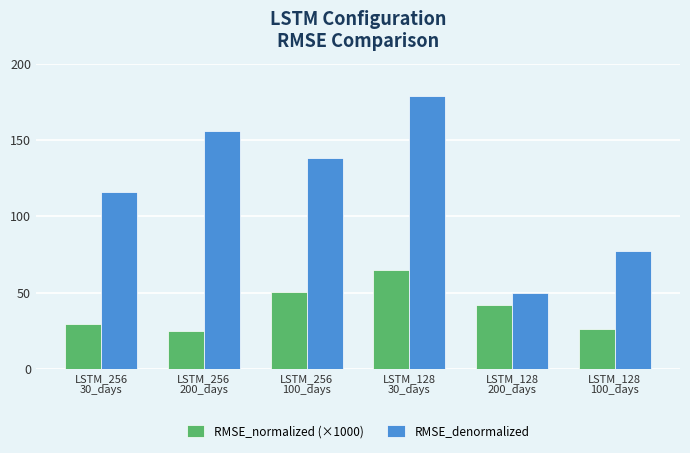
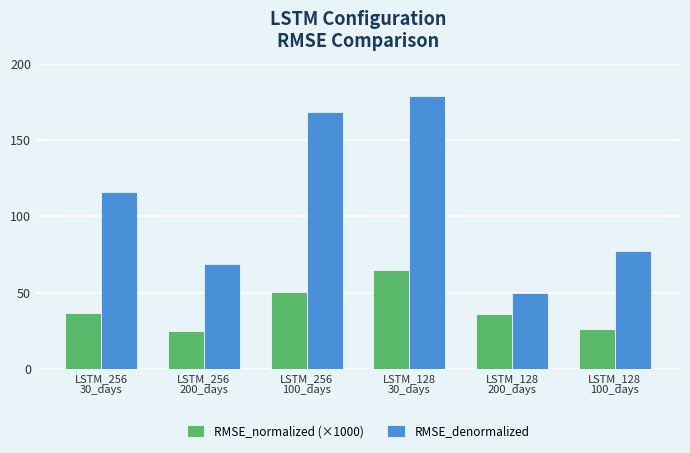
  {
    "RMSE_normalized (×1000)": {
-     "LSTM_256 30_days": 29,
+     "LSTM_256 30_days": 36,
      "LSTM_256 200_days": 25,
      "LSTM_256 100_days": 50,
      "LSTM_128 30_days": 65,
-     "LSTM_128 200_days": 42,
+     "LSTM_128 200_days": 36,
      "LSTM_128 100_days": 26
    },
    "RMSE_denormalized": {
      "LSTM_256 30_days": 116,
-     "LSTM_256 200_days": 156,
-     "LSTM_256 100_days": 138,
+     "LSTM_256 200_days": 69,
+     "LSTM_256 100_days": 169,
      "LSTM_128 30_days": 179,
      "LSTM_128 200_days": 50,
      "LSTM_128 100_days": 77
    }
  }
